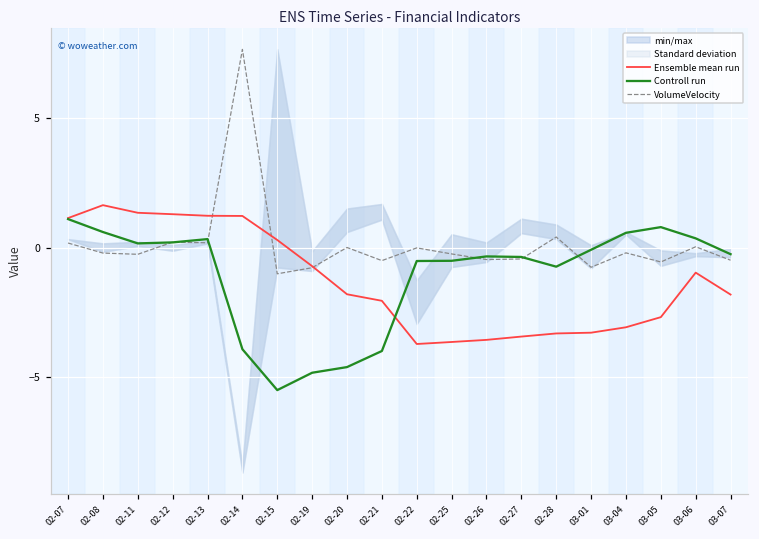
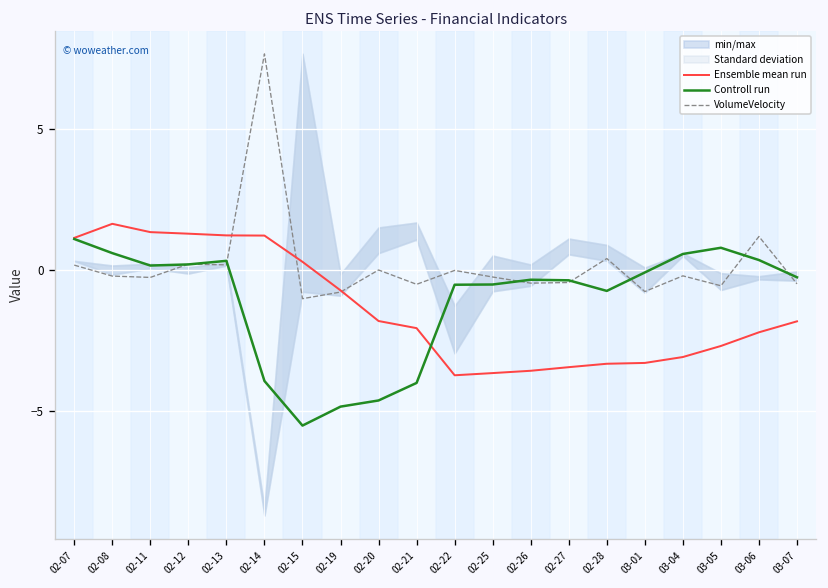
  {
    "Ensemble mean run": {
      "02-08": 1.6,
      "02-11": 1.3,
      "02-12": 1.3,
      "02-13": 1.2,
      "02-14": 1.2,
      "02-15": 0.3,
      "02-20": -1.8,
      "02-21": -2.1,
      "02-22": -3.7,
      "02-25": -3.7,
      "02-26": -3.6,
      "02-27": -3.4,
      "02-28": -3.3,
      "03-01": -3.3,
      "03-04": -3.1,
      "03-05": -2.7,
-     "03-06": -1.0,
+     "03-06": -2.2,
      "03-07": -1.8
    },
    "Controll run": {
      "02-08": 0.6,
      "02-14": -3.9,
      "02-15": -5.5,
      "02-19": -4.8,
      "02-20": -4.6,
      "02-21": -4.0,
      "02-22": -0.5,
      "02-25": -0.5,
      "02-26": -0.3,
      "02-28": -0.7,
      "03-01": -0.1,
      "03-05": 0.8,
      "03-06": 0.4,
      "03-07": -0.3
    },
    "VolumeVelocity": {
      "02-07": 0.2,
      "02-08": -0.2,
      "02-11": -0.3,
      "02-14": 7.7,
      "02-15": -1.0,
      "02-20": 0.0,
      "02-21": -0.5,
      "02-22": 0.0,
      "02-25": -0.2,
      "02-26": -0.5,
      "02-28": 0.4,
      "03-01": -0.8,
      "03-04": -0.2,
      "03-05": -0.6,
-     "03-06": 0.0,
+     "03-06": 1.2,
      "03-07": -0.5
    }
  }
